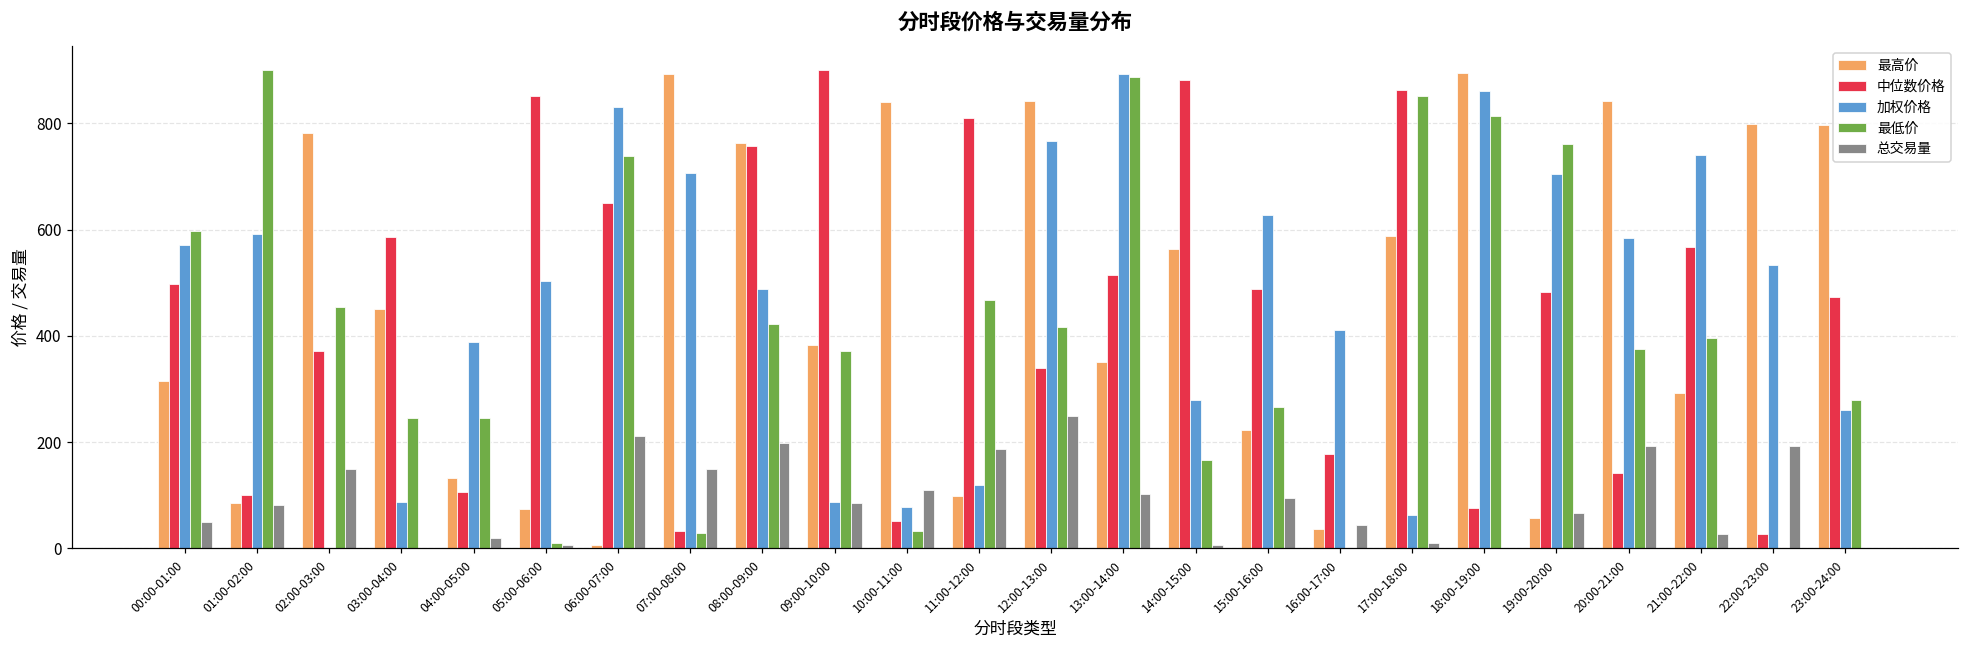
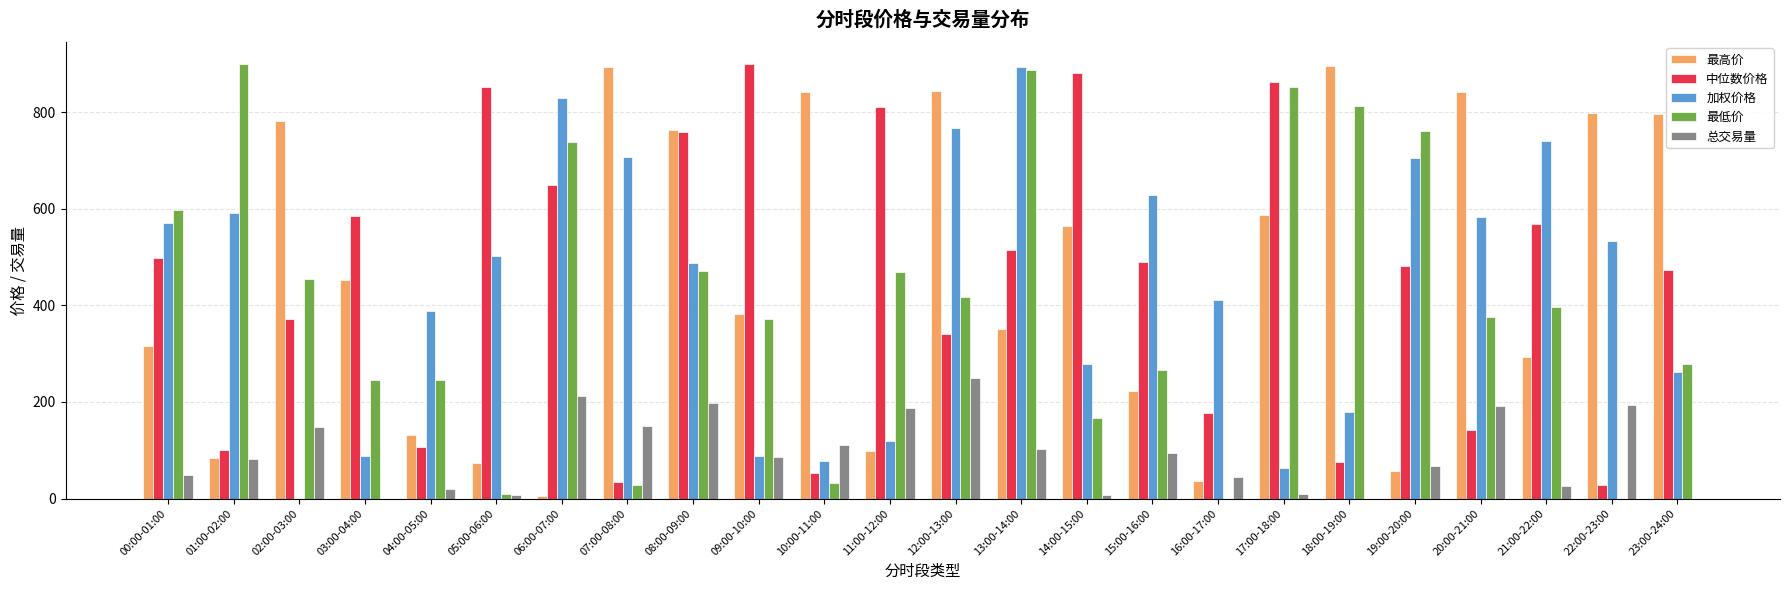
  {
    "最高价": {
      "00:00-01:00": 320,
      "01:00-02:00": 80,
      "02:00-03:00": 780,
      "03:00-04:00": 450,
      "04:00-05:00": 130,
      "05:00-06:00": 70,
      "06:00-07:00": 10,
      "07:00-08:00": 890,
      "08:00-09:00": 760,
      "09:00-10:00": 380,
      "10:00-11:00": 840,
      "11:00-12:00": 100,
      "12:00-13:00": 840,
      "13:00-14:00": 350,
      "14:00-15:00": 560,
      "15:00-16:00": 220,
      "16:00-17:00": 40,
      "17:00-18:00": 590,
      "18:00-19:00": 900,
      "19:00-20:00": 60,
      "20:00-21:00": 840,
      "21:00-22:00": 290,
      "22:00-23:00": 800,
      "23:00-24:00": 800
    },
    "中位数价格": {
      "00:00-01:00": 500,
      "01:00-02:00": 100,
      "02:00-03:00": 370,
      "03:00-04:00": 590,
      "04:00-05:00": 110,
      "05:00-06:00": 850,
      "06:00-07:00": 650,
      "07:00-08:00": 30,
      "08:00-09:00": 760,
      "09:00-10:00": 900,
      "10:00-11:00": 50,
      "11:00-12:00": 810,
      "12:00-13:00": 340,
      "13:00-14:00": 520,
      "14:00-15:00": 880,
      "15:00-16:00": 490,
      "16:00-17:00": 180,
      "17:00-18:00": 860,
      "18:00-19:00": 80,
      "19:00-20:00": 480,
      "20:00-21:00": 140,
      "21:00-22:00": 570,
      "22:00-23:00": 30,
      "23:00-24:00": 470
    },
    "加权价格": {
      "00:00-01:00": 570,
      "01:00-02:00": 590,
      "02:00-03:00": 0,
      "03:00-04:00": 90,
      "04:00-05:00": 390,
      "05:00-06:00": 500,
      "06:00-07:00": 830,
      "07:00-08:00": 710,
      "08:00-09:00": 490,
      "09:00-10:00": 90,
      "10:00-11:00": 80,
      "11:00-12:00": 120,
      "12:00-13:00": 770,
      "13:00-14:00": 890,
      "14:00-15:00": 280,
      "15:00-16:00": 630,
      "16:00-17:00": 410,
      "17:00-18:00": 60,
-     "18:00-19:00": 860,
+     "18:00-19:00": 180,
      "19:00-20:00": 710,
      "20:00-21:00": 580,
      "21:00-22:00": 740,
      "22:00-23:00": 530,
      "23:00-24:00": 260
    },
    "最低价": {
      "00:00-01:00": 600,
      "01:00-02:00": 900,
      "02:00-03:00": 450,
      "03:00-04:00": 250,
      "04:00-05:00": 250,
      "05:00-06:00": 10,
      "06:00-07:00": 740,
      "07:00-08:00": 30,
-     "08:00-09:00": 420,
+     "08:00-09:00": 470,
      "09:00-10:00": 370,
      "10:00-11:00": 30,
      "11:00-12:00": 470,
      "12:00-13:00": 420,
      "13:00-14:00": 890,
      "14:00-15:00": 170,
      "15:00-16:00": 270,
      "16:00-17:00": 0,
      "17:00-18:00": 850,
      "18:00-19:00": 810,
      "19:00-20:00": 760,
      "20:00-21:00": 380,
      "21:00-22:00": 400,
      "22:00-23:00": 0,
      "23:00-24:00": 280
    },
    "总交易量": {
      "00:00-01:00": 50,
      "01:00-02:00": 80,
      "02:00-03:00": 150,
      "03:00-04:00": 0,
      "04:00-05:00": 20,
      "05:00-06:00": 10,
      "06:00-07:00": 210,
      "07:00-08:00": 150,
      "08:00-09:00": 200,
      "09:00-10:00": 90,
      "10:00-11:00": 110,
      "11:00-12:00": 190,
      "12:00-13:00": 250,
      "13:00-14:00": 100,
      "14:00-15:00": 10,
      "15:00-16:00": 100,
      "16:00-17:00": 40,
      "17:00-18:00": 10,
      "18:00-19:00": 0,
      "19:00-20:00": 70,
      "20:00-21:00": 190,
      "21:00-22:00": 30,
      "22:00-23:00": 190,
      "23:00-24:00": 0
    }
  }
